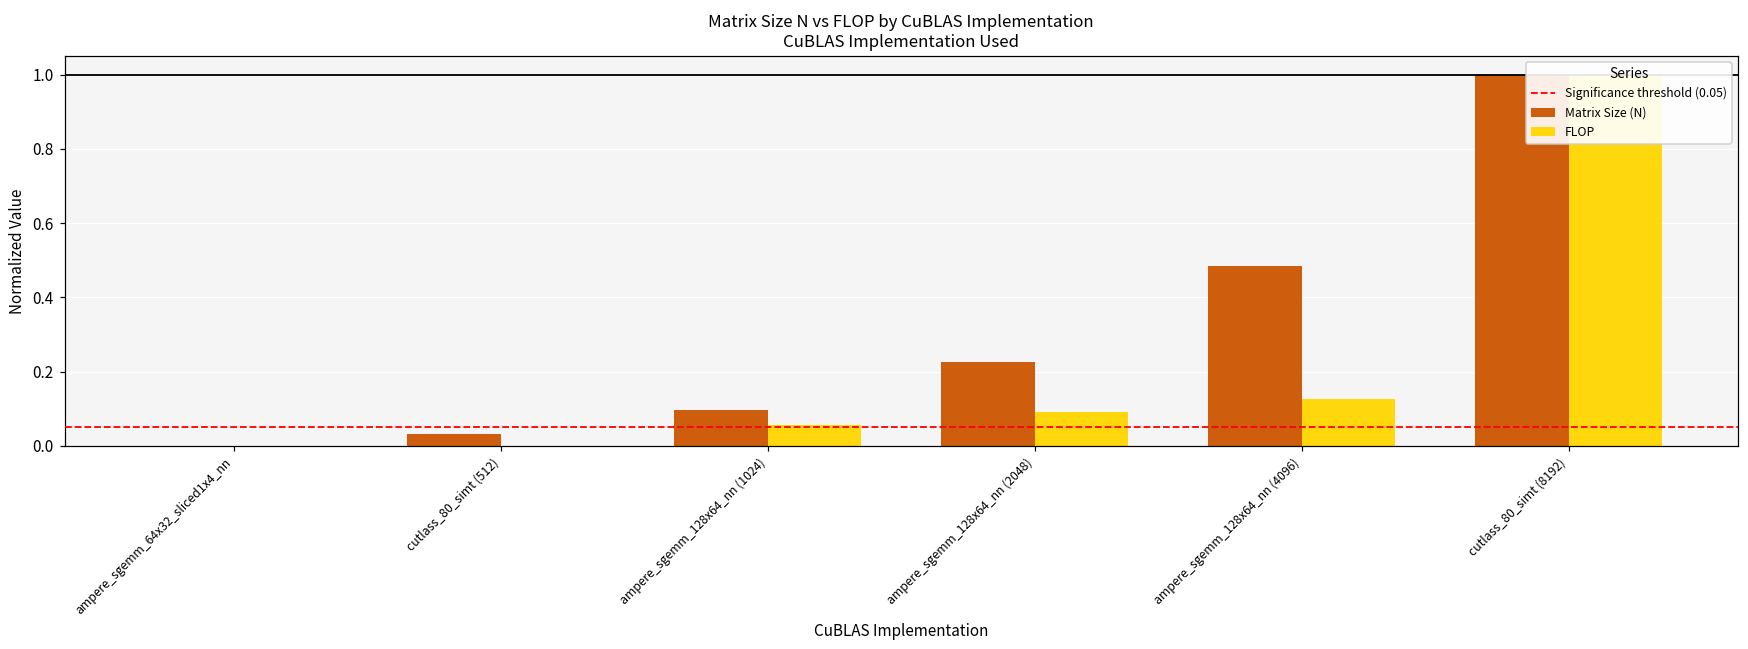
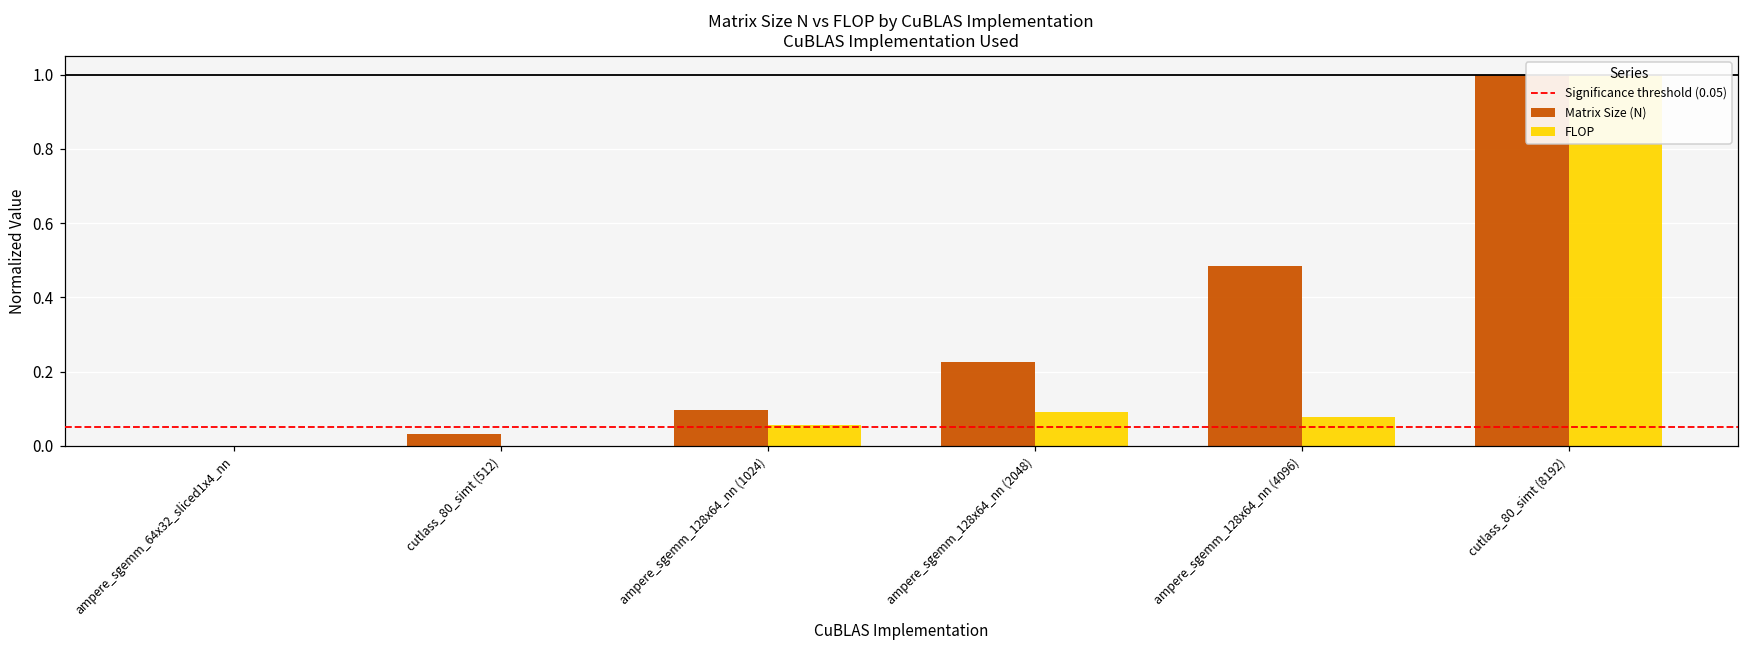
  {
    "Matrix Size (N)": {
      "ampere_sgemm_64x32_sliced1x4_nn": 0.00,
      "cutlass_80_simt (512)": 0.03,
      "ampere_sgemm_128x64_nn (1024)": 0.10,
      "ampere_sgemm_128x64_nn (2048)": 0.23,
      "ampere_sgemm_128x64_nn (4096)": 0.48,
      "cutlass_80_simt (8192)": 1.00
    },
    "FLOP": {
      "ampere_sgemm_64x32_sliced1x4_nn": 0.00,
      "ampere_sgemm_128x64_nn (1024)": 0.05,
      "ampere_sgemm_128x64_nn (2048)": 0.09,
-     "ampere_sgemm_128x64_nn (4096)": 0.12
+     "ampere_sgemm_128x64_nn (4096)": 0.08
    }
  }
